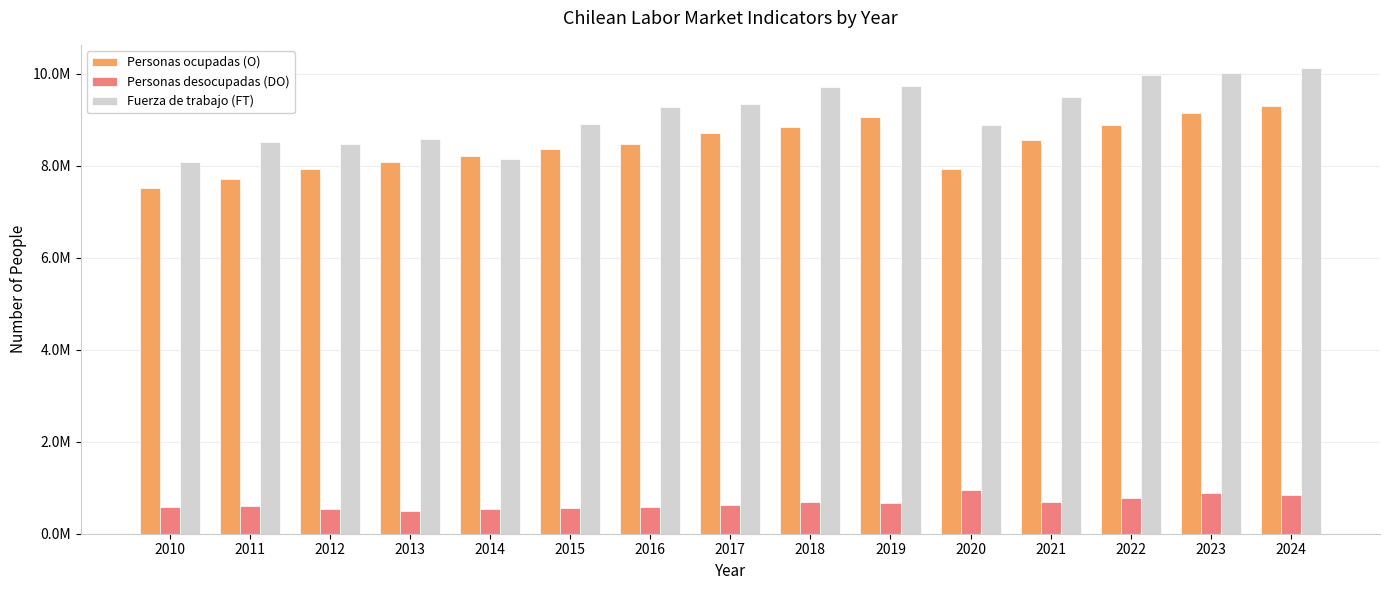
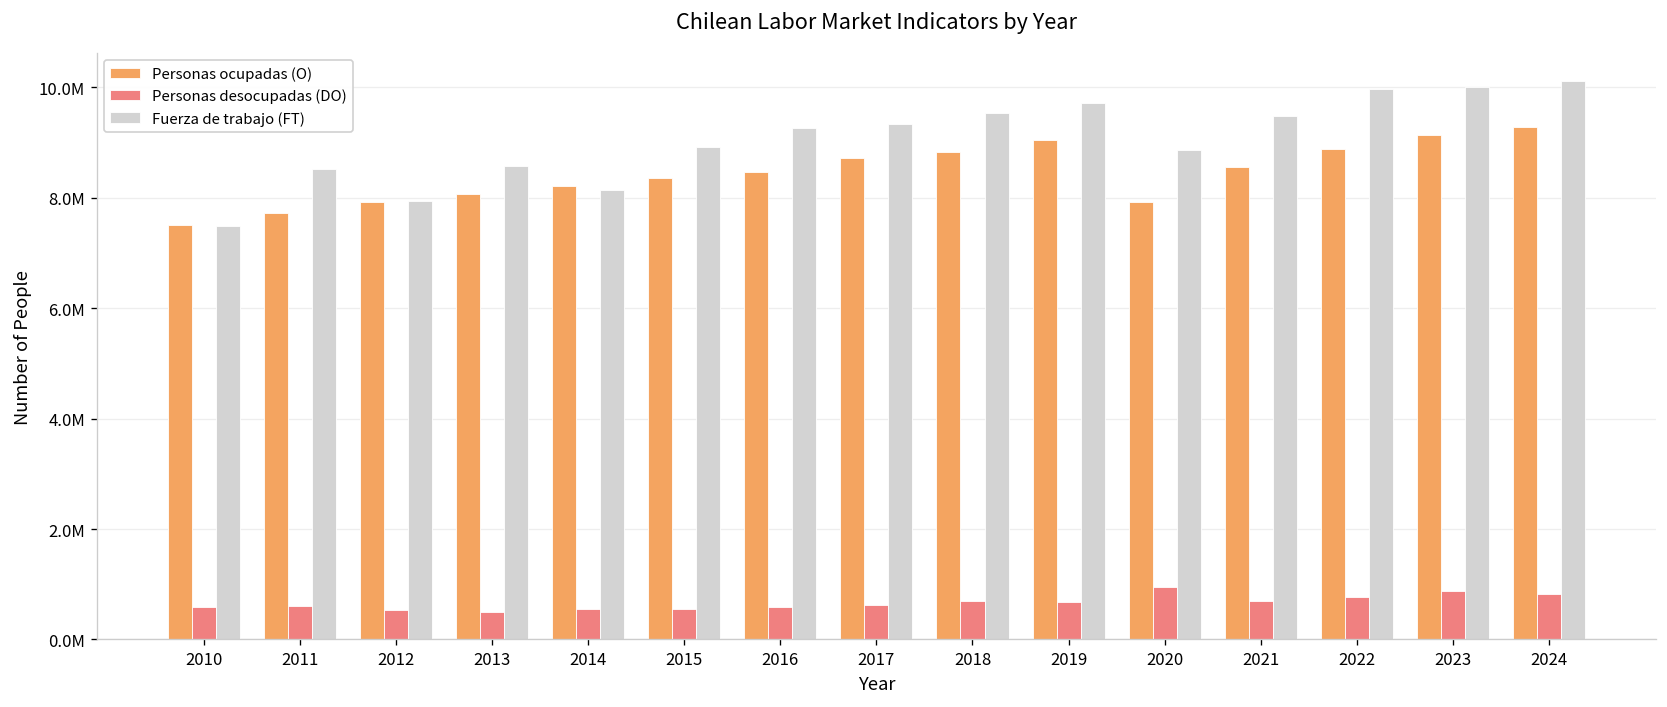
  {
    "Fuerza de trabajo (FT)": {
-     "2010": 8100000,
+     "2010": 7500000,
      "2011": 8500000,
-     "2012": 8500000,
+     "2012": 7900000,
      "2013": 8600000,
      "2014": 8100000,
      "2015": 8900000,
      "2016": 9300000,
      "2017": 9300000,
-     "2018": 9700000,
+     "2018": 9500000,
      "2019": 9700000,
      "2020": 8900000,
      "2021": 9500000,
      "2022": 10000000,
      "2023": 10000000,
      "2024": 10100000
    }
  }
